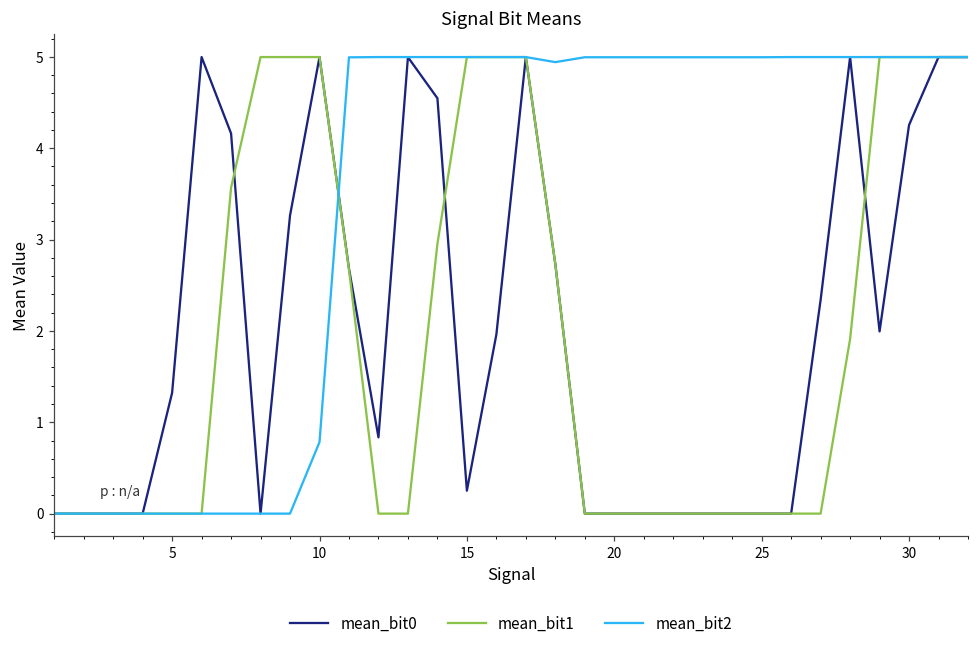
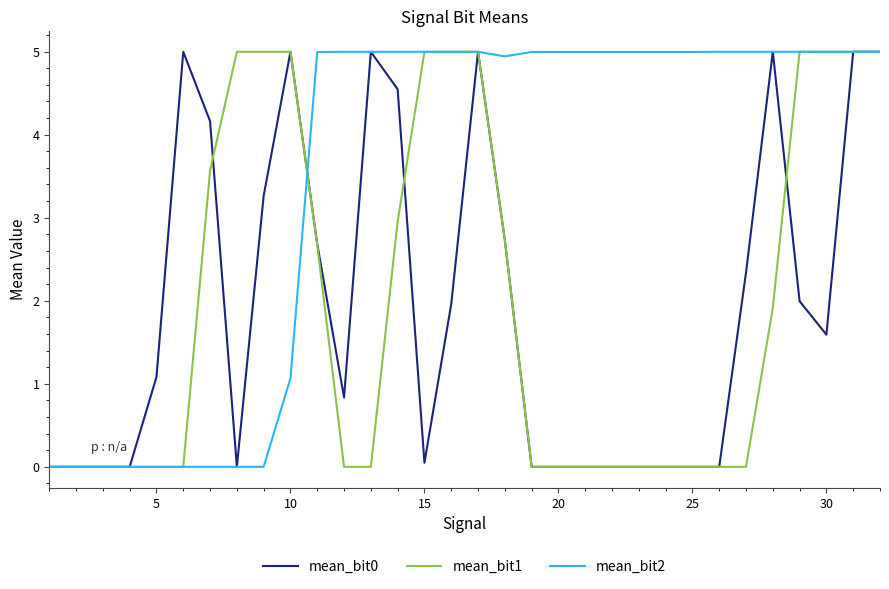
  {
    "mean_bit0": {
-     "5": 1.3,
-     "15": 0.3,
-     "30": 4.3
+     "5": 1.1,
+     "15": 0.0,
+     "30": 1.6
    },
    "mean_bit2": {
-     "10": 0.8,
+     "10": 1.1,
      "20": 5.0,
      "25": 5.0
    }
  }
